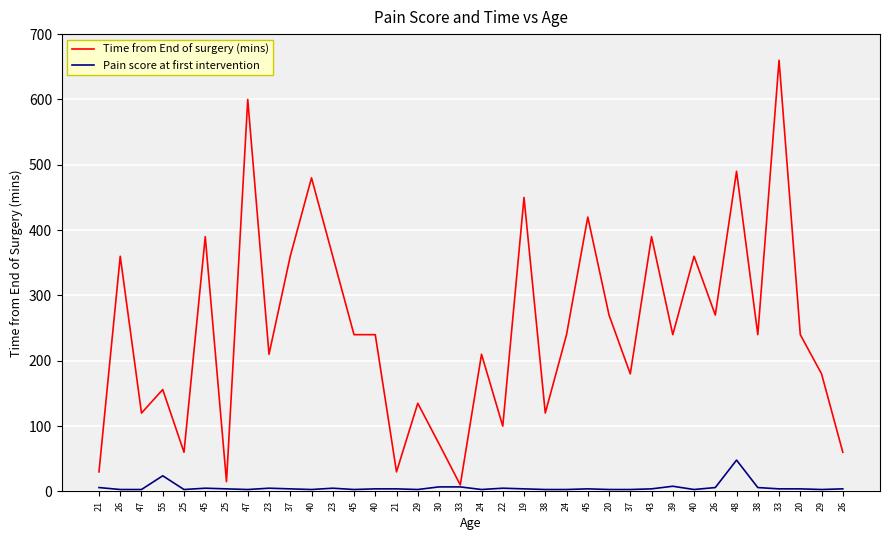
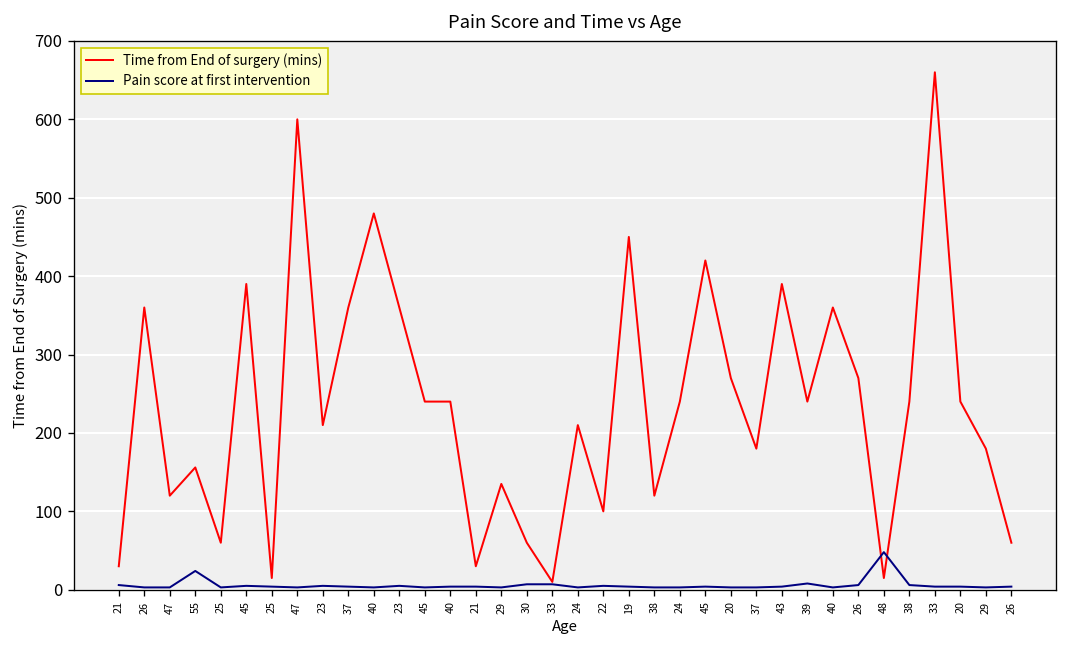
  {
    "Time from End of surgery (mins)": {
      "55": 160,
-     "30": 70,
+     "30": 60,
      "22": 100,
      "19": 450,
      "43": 390,
      "39": 240,
-     "48": 490
+     "48": 20
    },
    "Pain score at first intervention": {
      "55": 20,
      "30": 10,
      "22": 10,
      "19": 0,
      "43": 0,
      "39": 10,
      "48": 50
    }
  }
